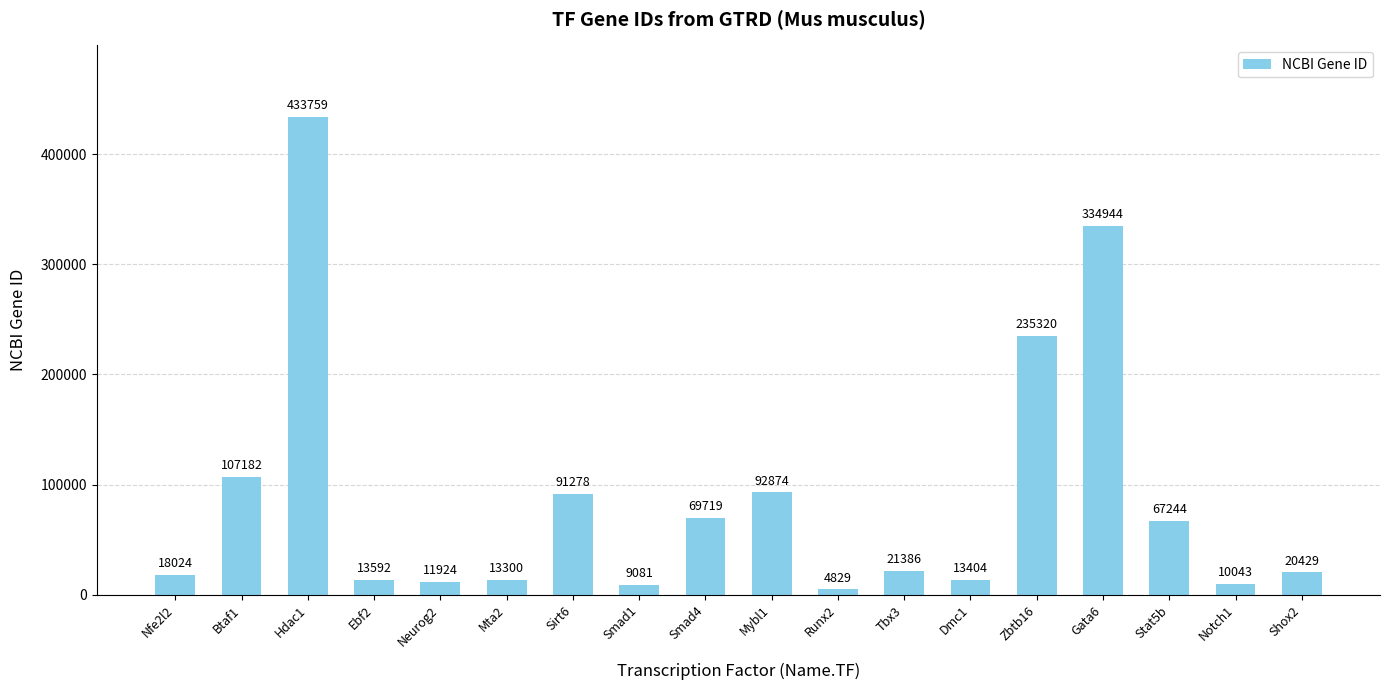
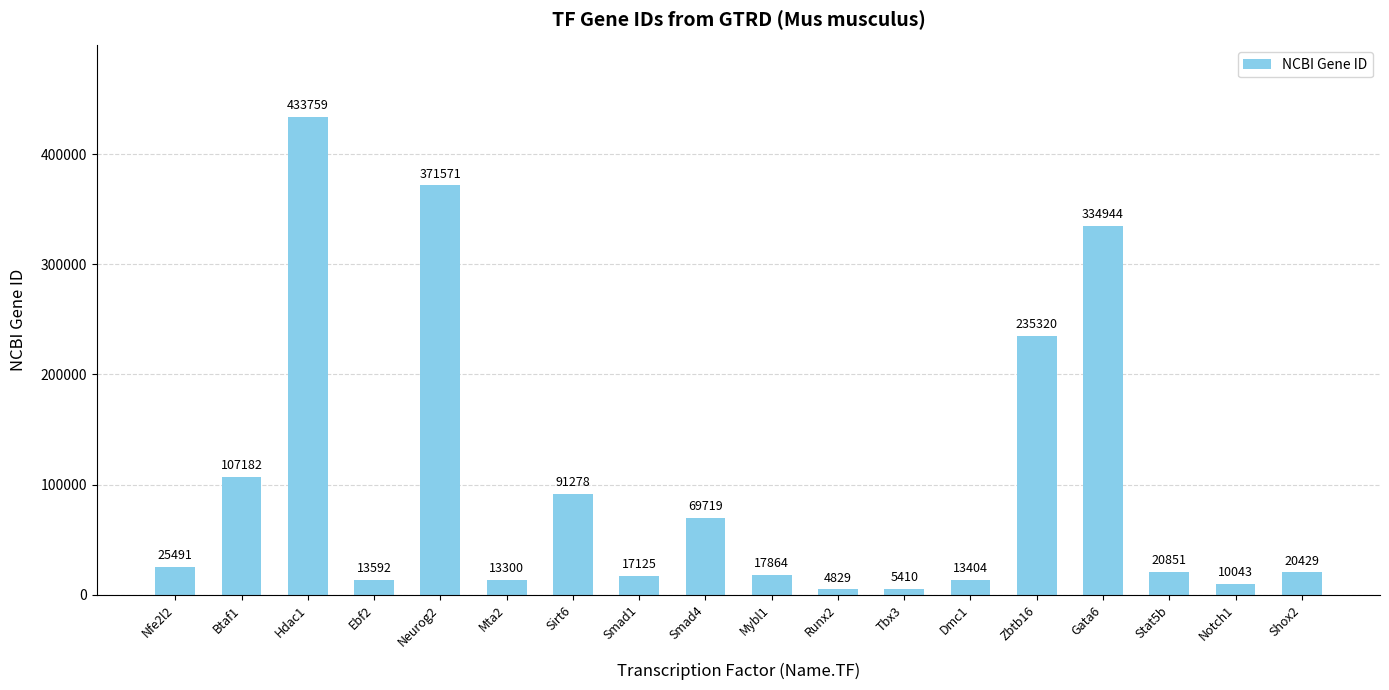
  {
-   "Nfe2l2": 18024,
+   "Nfe2l2": 25491,
    "Btaf1": 107182,
    "Hdac1": 433759,
    "Ebf2": 13592,
-   "Neurog2": 11924,
+   "Neurog2": 371571,
    "Mta2": 13300,
    "Sirt6": 91278,
-   "Smad1": 9081,
+   "Smad1": 17125,
    "Smad4": 69719,
-   "Mybl1": 92874,
+   "Mybl1": 17864,
    "Runx2": 4829,
-   "Tbx3": 21386,
+   "Tbx3": 5410,
    "Dmc1": 13404,
    "Zbtb16": 235320,
    "Gata6": 334944,
-   "Stat5b": 67244,
+   "Stat5b": 20851,
    "Notch1": 10043,
    "Shox2": 20429
  }
